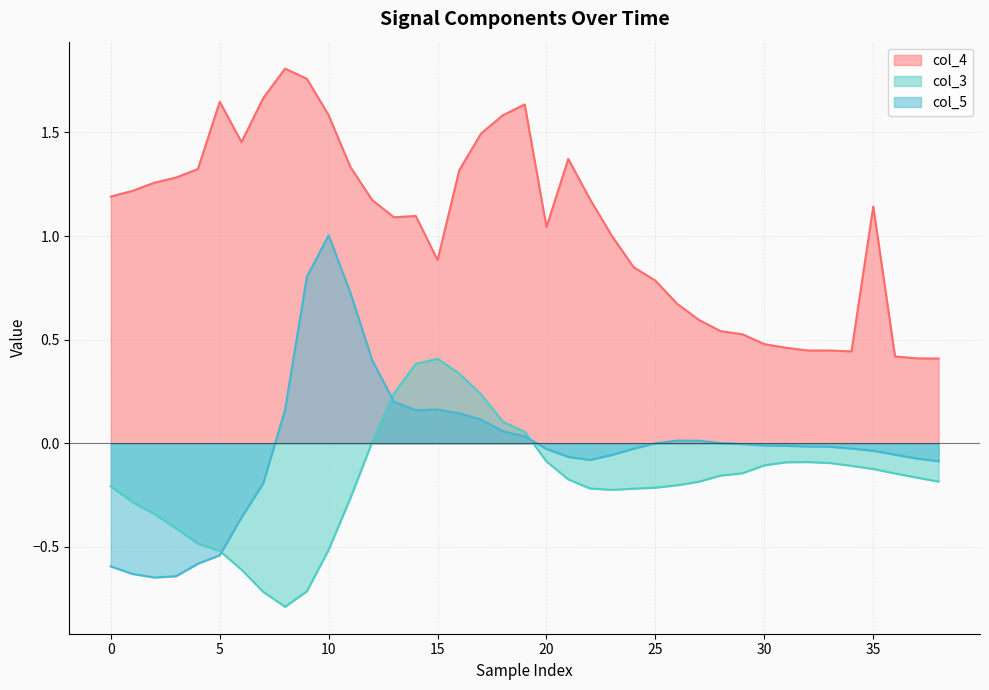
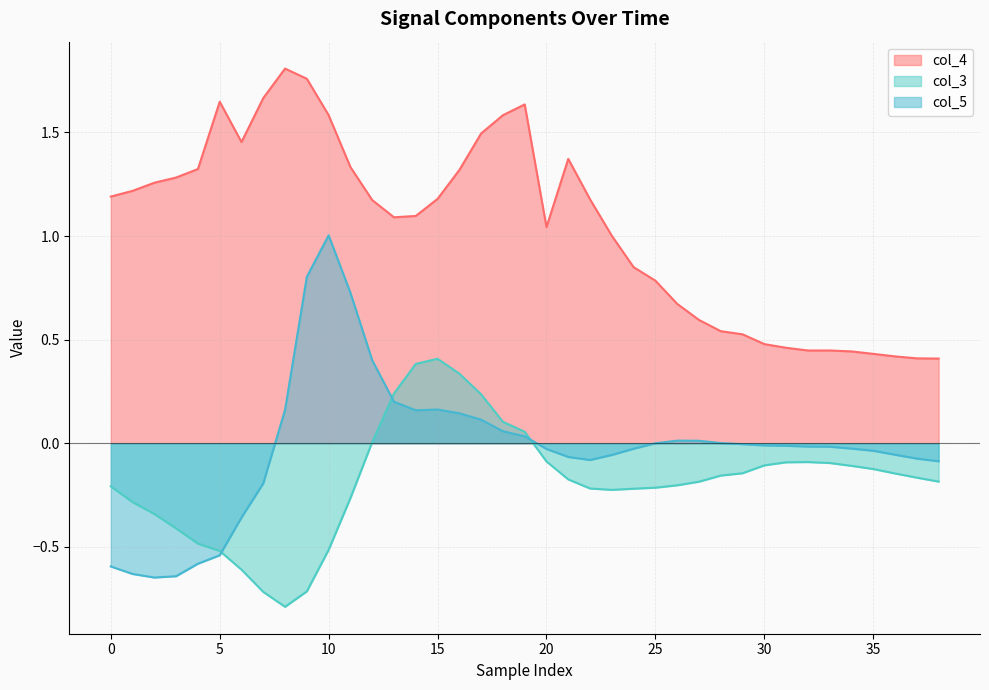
  {
    "col_4": {
      "0": 1.19,
      "5": 1.65,
      "10": 1.58,
-     "15": 0.88,
+     "15": 1.18,
      "20": 1.04,
      "25": 0.78,
      "30": 0.48,
-     "35": 1.14
+     "35": 0.43
    }
  }
